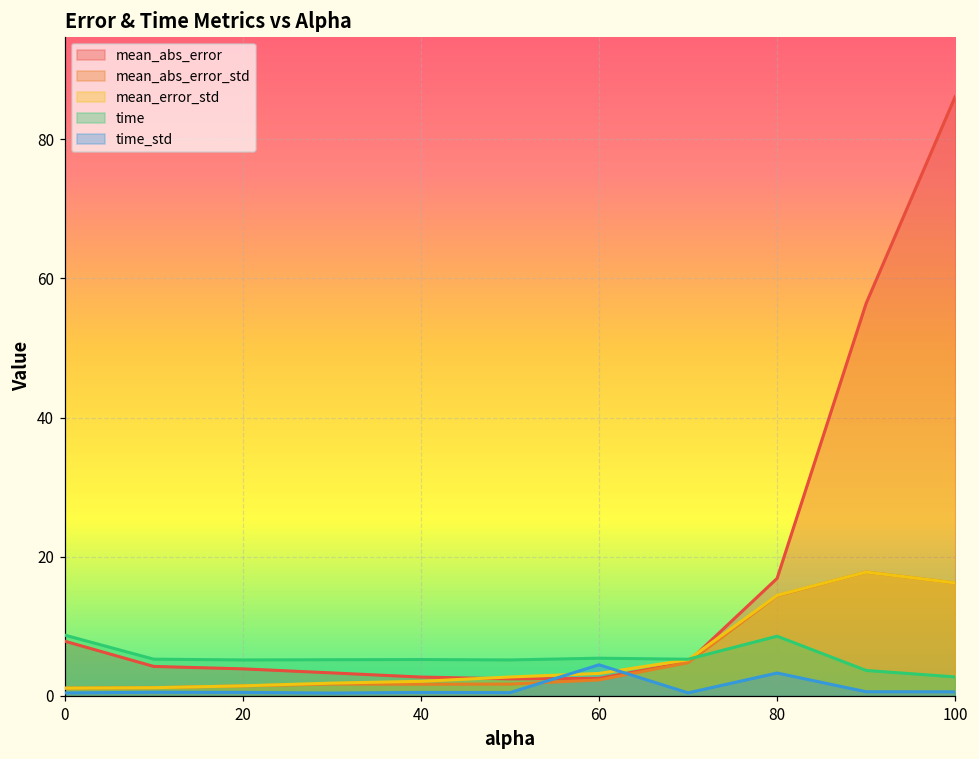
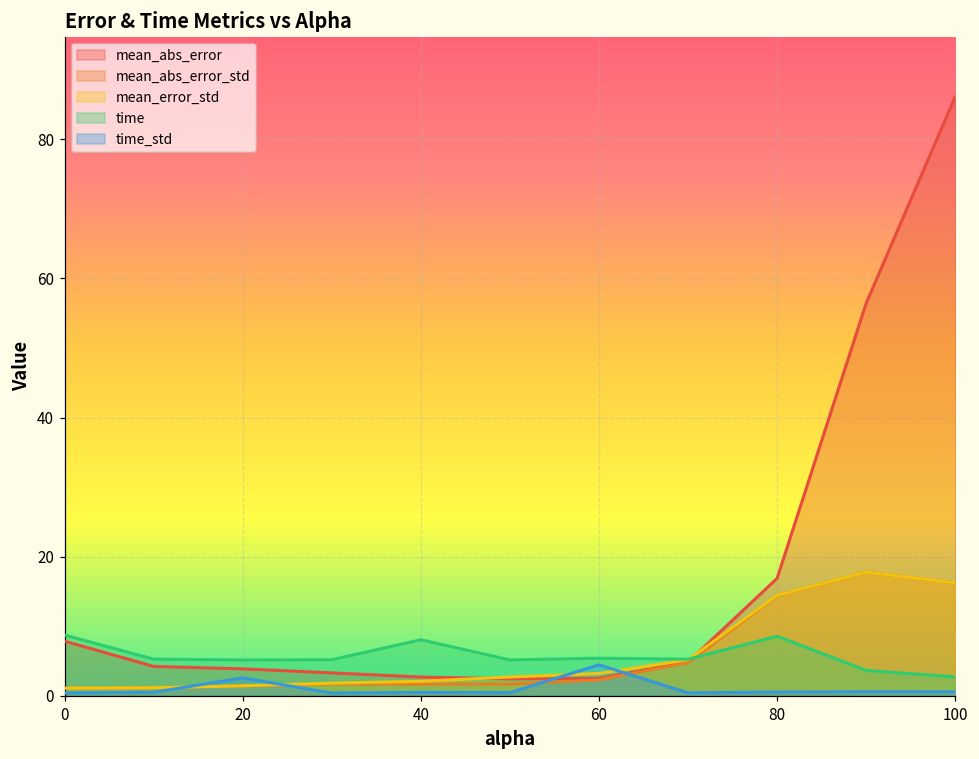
  {
    "time": {
      "0": 9,
      "20": 5,
-     "40": 5,
+     "40": 8,
      "60": 5,
      "80": 9,
      "100": 3
    },
    "time_std": {
      "0": 0,
-     "20": 1,
+     "20": 3,
      "40": 1,
      "60": 4,
-     "80": 3,
+     "80": 1,
      "100": 1
    }
  }
